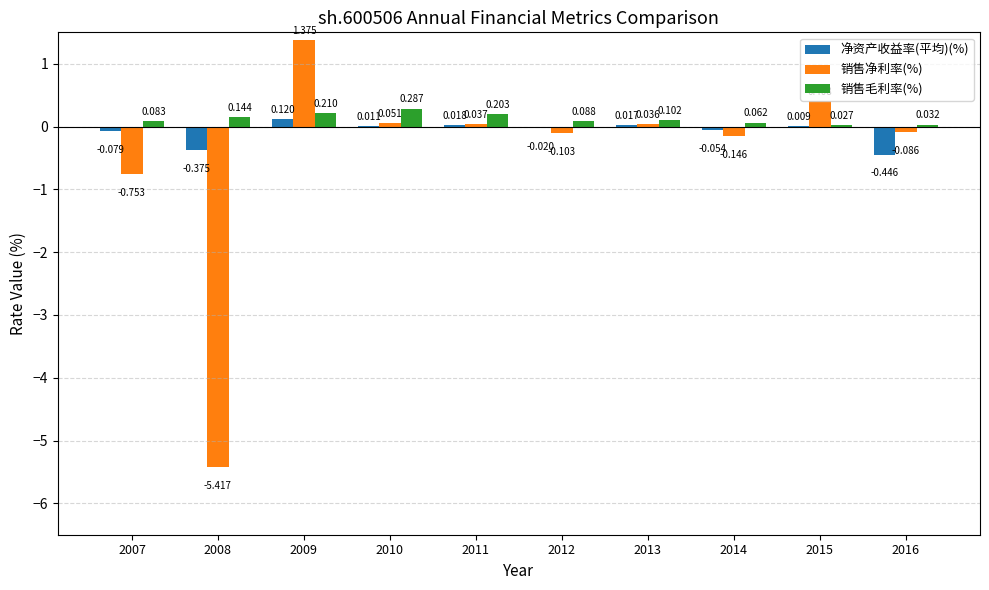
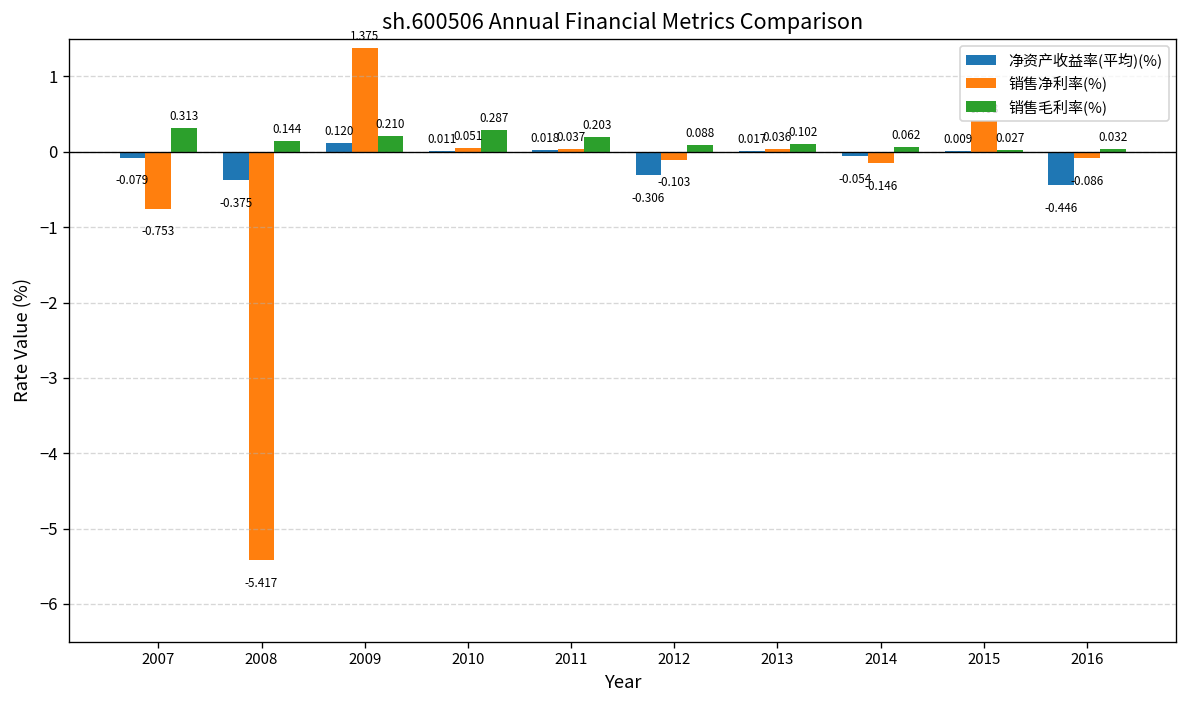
  {
    "净资产收益率(平均)(%)": {
      "2007": -0.079,
      "2008": -0.375,
      "2009": 0.120,
      "2010": 0.011,
      "2011": 0.018,
-     "2012": -0.020,
+     "2012": -0.306,
      "2013": 0.017,
      "2014": -0.054,
      "2015": 0.009,
      "2016": -0.446
    },
    "销售净利率(%)": {
      "2007": -0.753,
      "2008": -5.417,
      "2009": 1.375,
      "2010": 0.051,
      "2011": 0.037,
      "2012": -0.103,
      "2013": 0.036,
      "2014": -0.146,
      "2016": -0.086
    },
    "销售毛利率(%)": {
-     "2007": 0.083,
+     "2007": 0.313,
      "2008": 0.144,
      "2009": 0.210,
      "2010": 0.287,
      "2011": 0.203,
      "2012": 0.088,
      "2013": 0.102,
      "2014": 0.062,
      "2015": 0.027,
      "2016": 0.032
    }
  }
